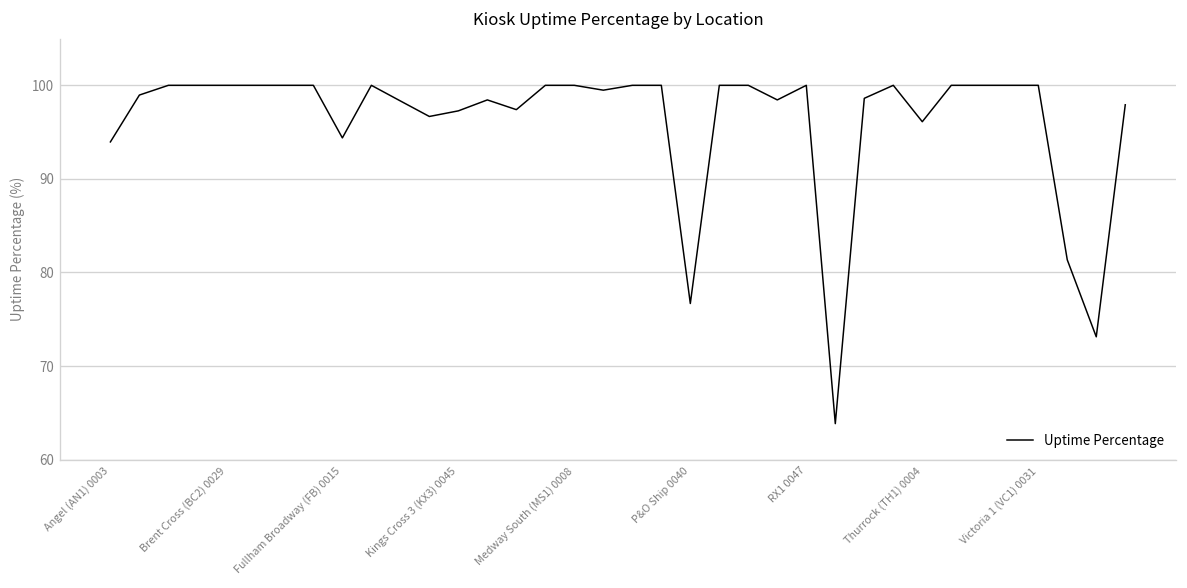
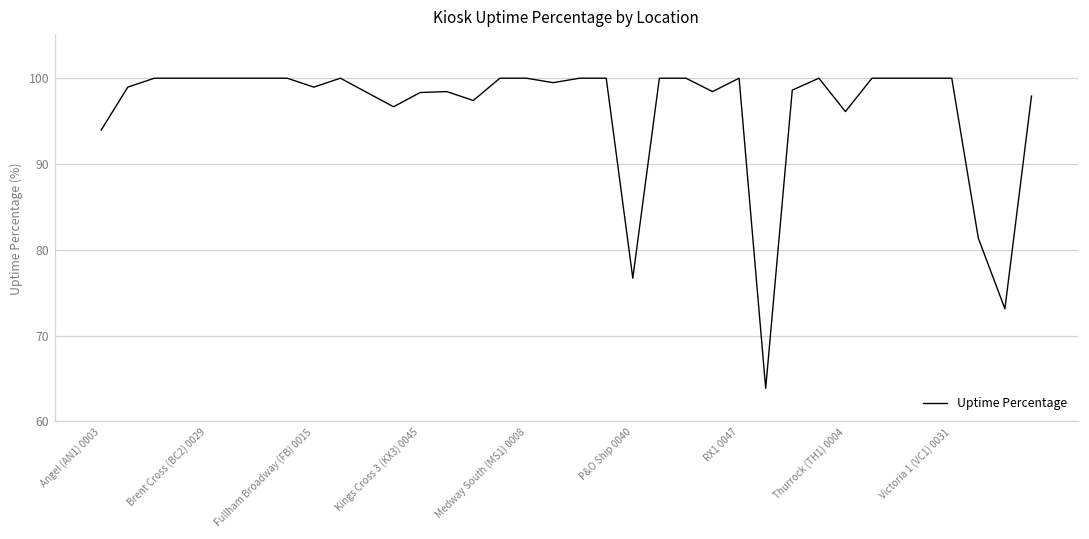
  {
    "Angel (AN1) 0003": 94,
    "Brent Cross (BC2) 0029": 100,
-   "Fullham Broadway (FB) 0015": 94,
-   "Kings Cross 3 (KX3) 0045": 97,
+   "Fullham Broadway (FB) 0015": 99,
+   "Kings Cross 3 (KX3) 0045": 98,
    "Medway South (MS1) 0008": 100,
    "P&O Ship 0040": 77,
    "RX1 0047": 100,
    "Thurrock (TH1) 0004": 96,
    "Victoria 1 (VC1) 0031": 100
  }
